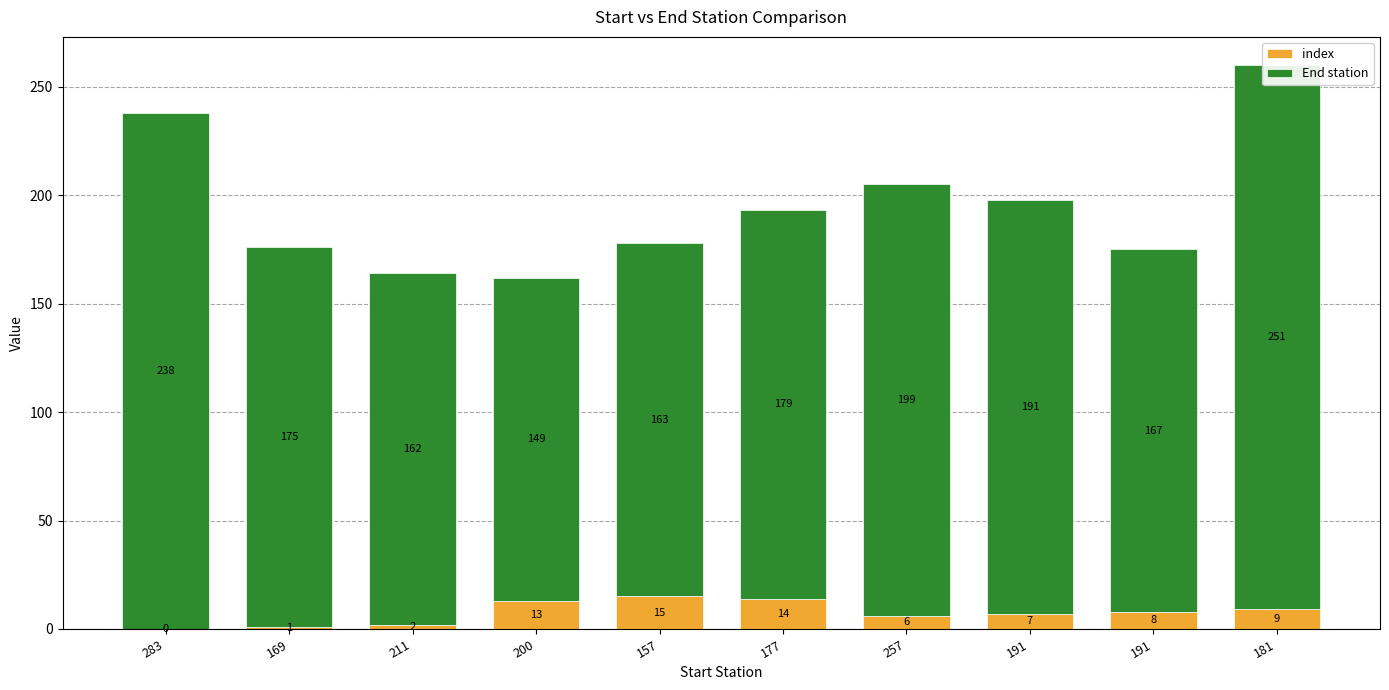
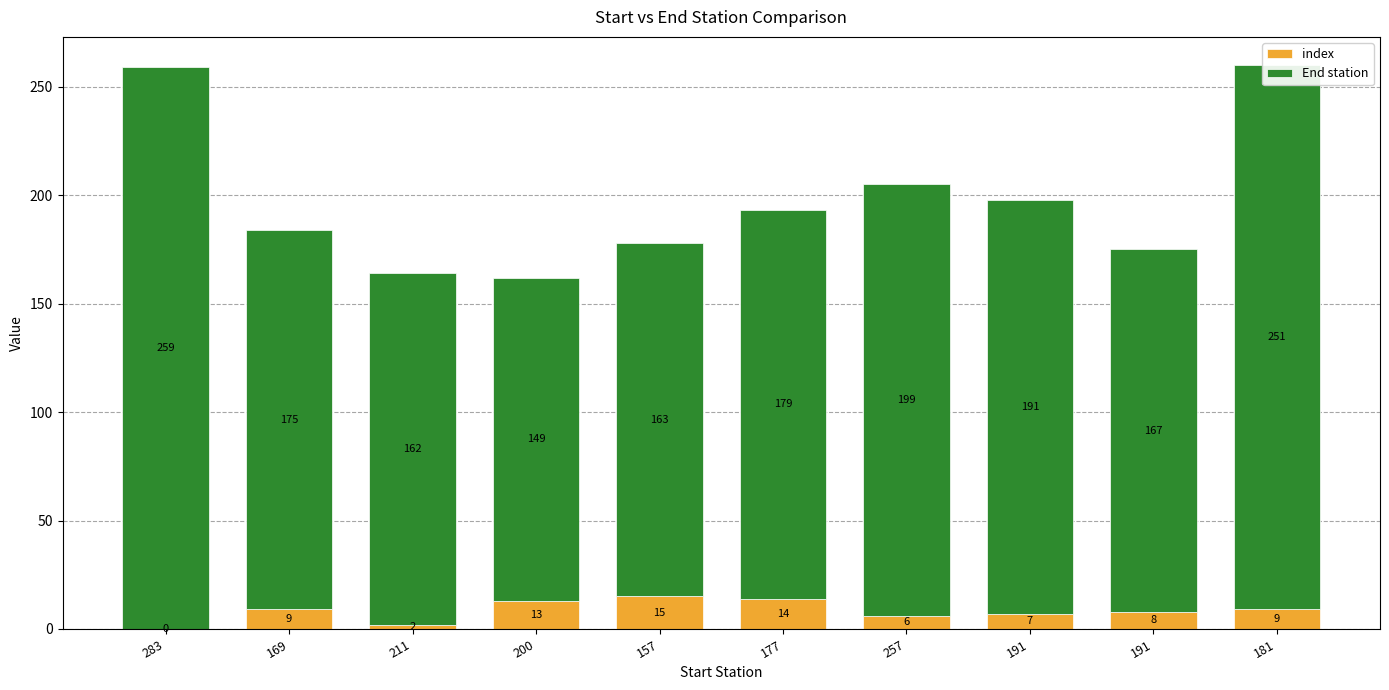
  {
    "index": {
      "283": 0,
-     "169": 1,
+     "169": 9,
      "211": 2,
      "200": 13,
      "157": 15,
      "177": 14,
      "257": 6,
      "181": 9
    },
    "End station": {
-     "283": 238,
+     "283": 259,
      "169": 175,
      "211": 162,
      "200": 149,
      "157": 163,
      "177": 179,
      "257": 199
    }
  }
